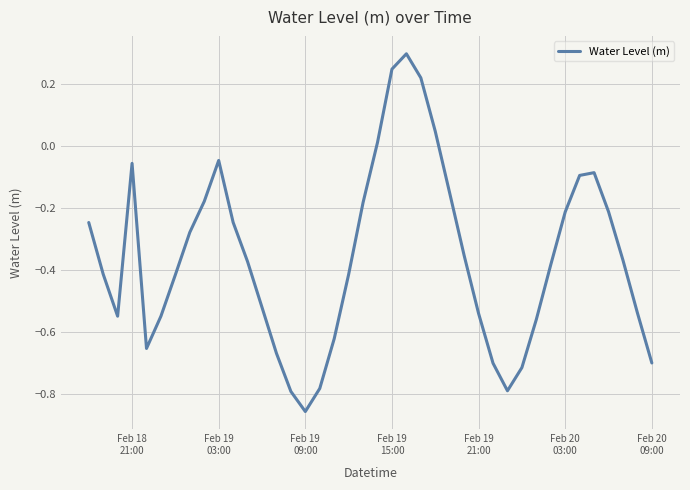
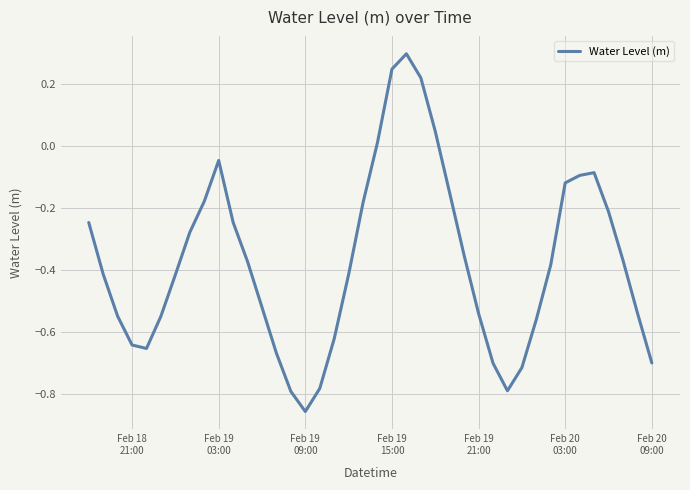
  {
-   "Feb 18 21:00": -0.06,
+   "Feb 18 21:00": -0.64,
    "Feb 19 03:00": -0.05,
    "Feb 19 09:00": -0.85,
    "Feb 19 15:00": 0.25,
    "Feb 19 21:00": -0.54,
-   "Feb 20 03:00": -0.21,
+   "Feb 20 03:00": -0.12,
    "Feb 20 09:00": -0.70
  }
